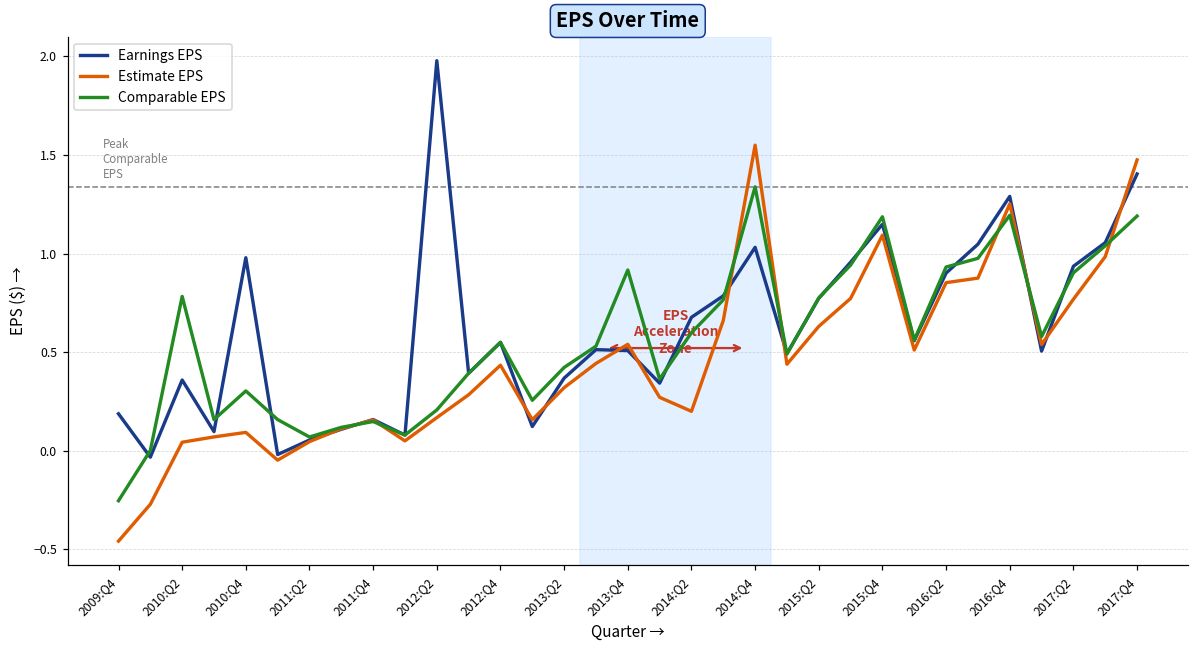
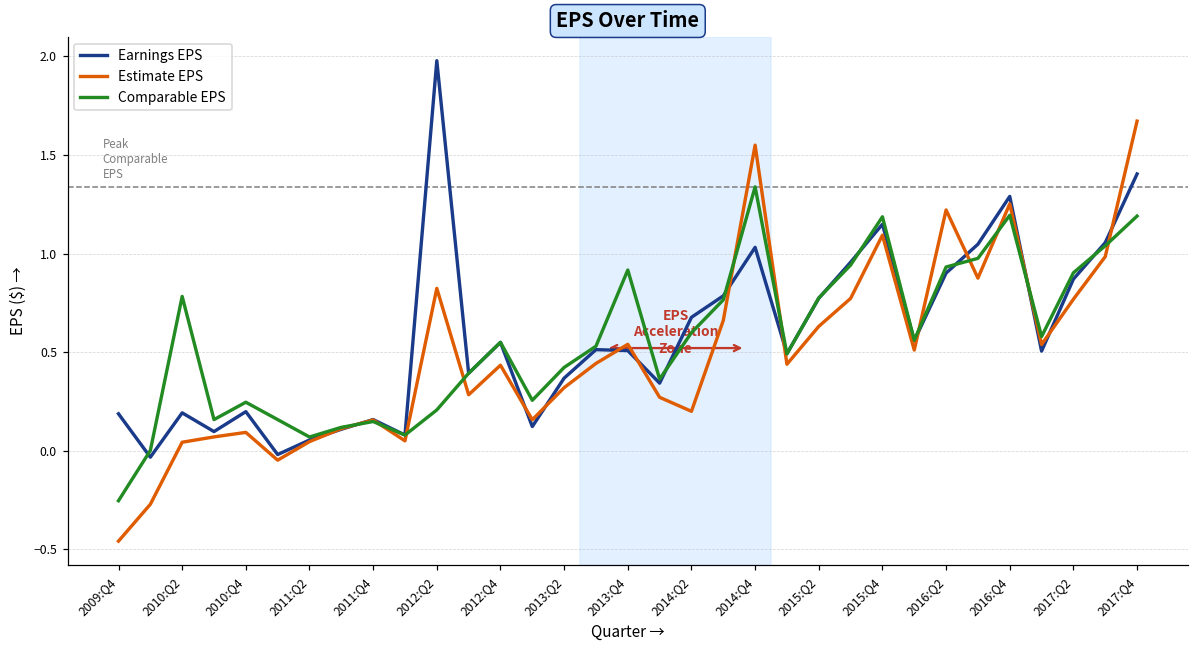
  {
    "Earnings EPS": {
      "2009:Q4": 0.19,
-     "2010:Q2": 0.36,
-     "2010:Q4": 0.98,
+     "2010:Q2": 0.19,
+     "2010:Q4": 0.20,
      "2012:Q2": 1.98,
      "2013:Q2": 0.37,
      "2013:Q4": 0.51,
      "2014:Q2": 0.68,
      "2014:Q4": 1.03,
      "2015:Q4": 1.15,
      "2016:Q2": 0.90,
      "2016:Q4": 1.29,
-     "2017:Q2": 0.94,
+     "2017:Q2": 0.87,
      "2017:Q4": 1.40
    },
    "Estimate EPS": {
      "2009:Q4": -0.46,
      "2010:Q2": 0.04,
      "2010:Q4": 0.09,
-     "2012:Q2": 0.17,
+     "2012:Q2": 0.82,
      "2012:Q4": 0.43,
      "2013:Q2": 0.32,
      "2013:Q4": 0.54,
      "2014:Q2": 0.20,
      "2014:Q4": 1.55,
      "2015:Q2": 0.63,
      "2015:Q4": 1.09,
-     "2016:Q2": 0.85,
+     "2016:Q2": 1.22,
      "2016:Q4": 1.25,
      "2017:Q2": 0.77,
-     "2017:Q4": 1.48
+     "2017:Q4": 1.67
    },
    "Comparable EPS": {
      "2009:Q4": -0.25,
      "2010:Q2": 0.78,
-     "2010:Q4": 0.30,
+     "2010:Q4": 0.25,
      "2011:Q2": 0.07,
      "2012:Q2": 0.21,
      "2013:Q2": 0.42,
      "2013:Q4": 0.92,
      "2014:Q2": 0.60,
      "2014:Q4": 1.34,
      "2015:Q4": 1.19,
      "2016:Q2": 0.93,
      "2016:Q4": 1.19,
      "2017:Q2": 0.90,
      "2017:Q4": 1.19
    }
  }
